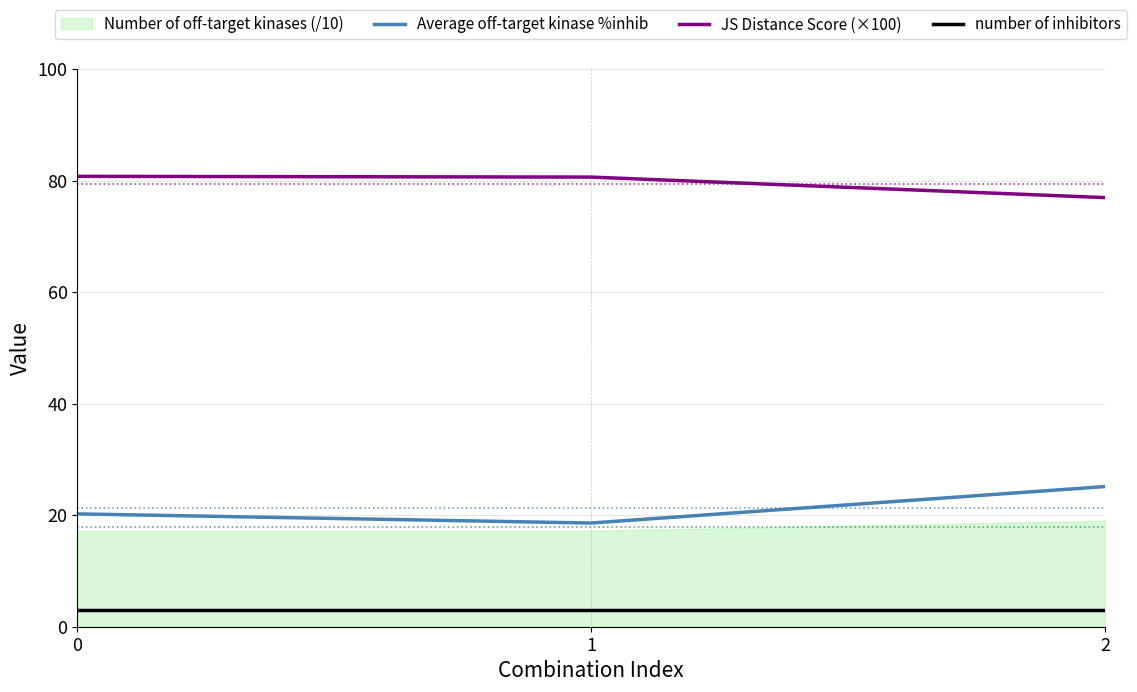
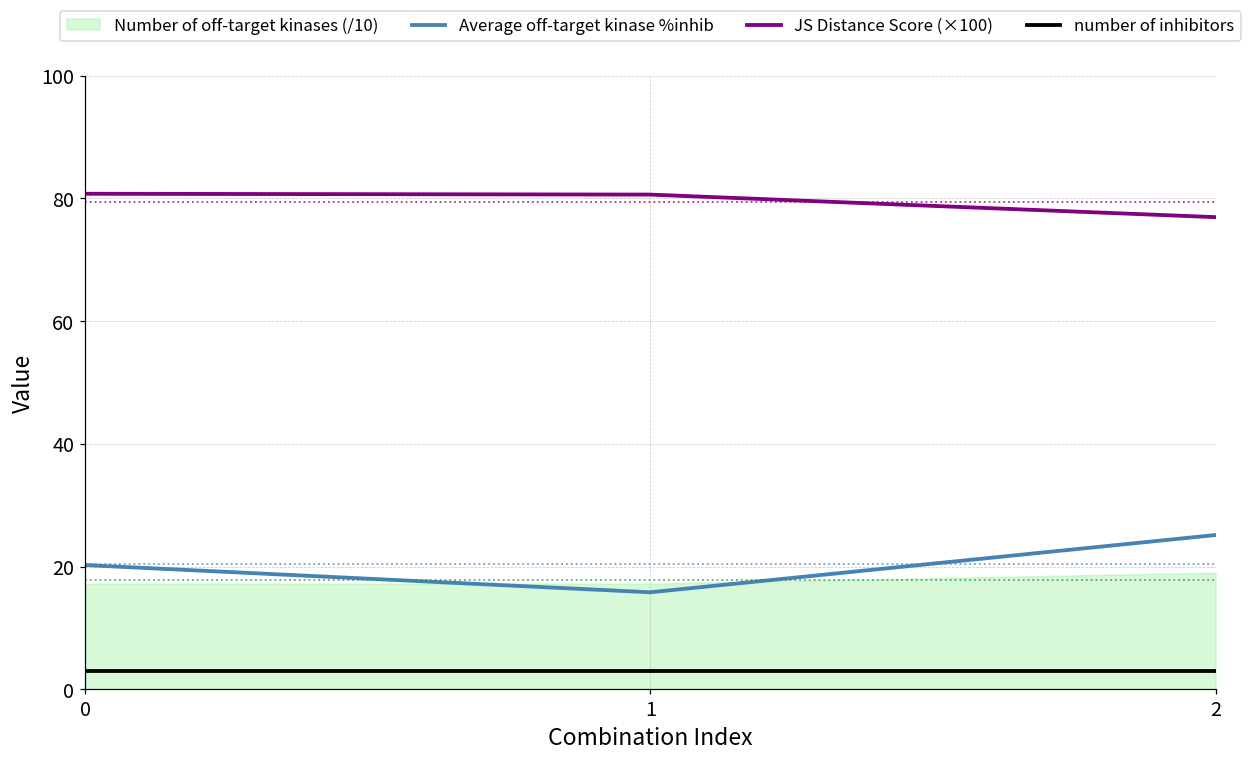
  {
    "Average off-target kinase %inhib": {
      "0": 20,
-     "1": 19,
+     "1": 16,
      "2": 25
    },
    "Number of off-target kinases (/10)": {
      "0": 17,
      "1": 17,
      "2": 19
    },
    "JS Distance Score (×100)": {
      "0": 81,
      "1": 81,
      "2": 77
    },
    "number of inhibitors": {
      "0": 3,
      "1": 3,
      "2": 3
    }
  }
